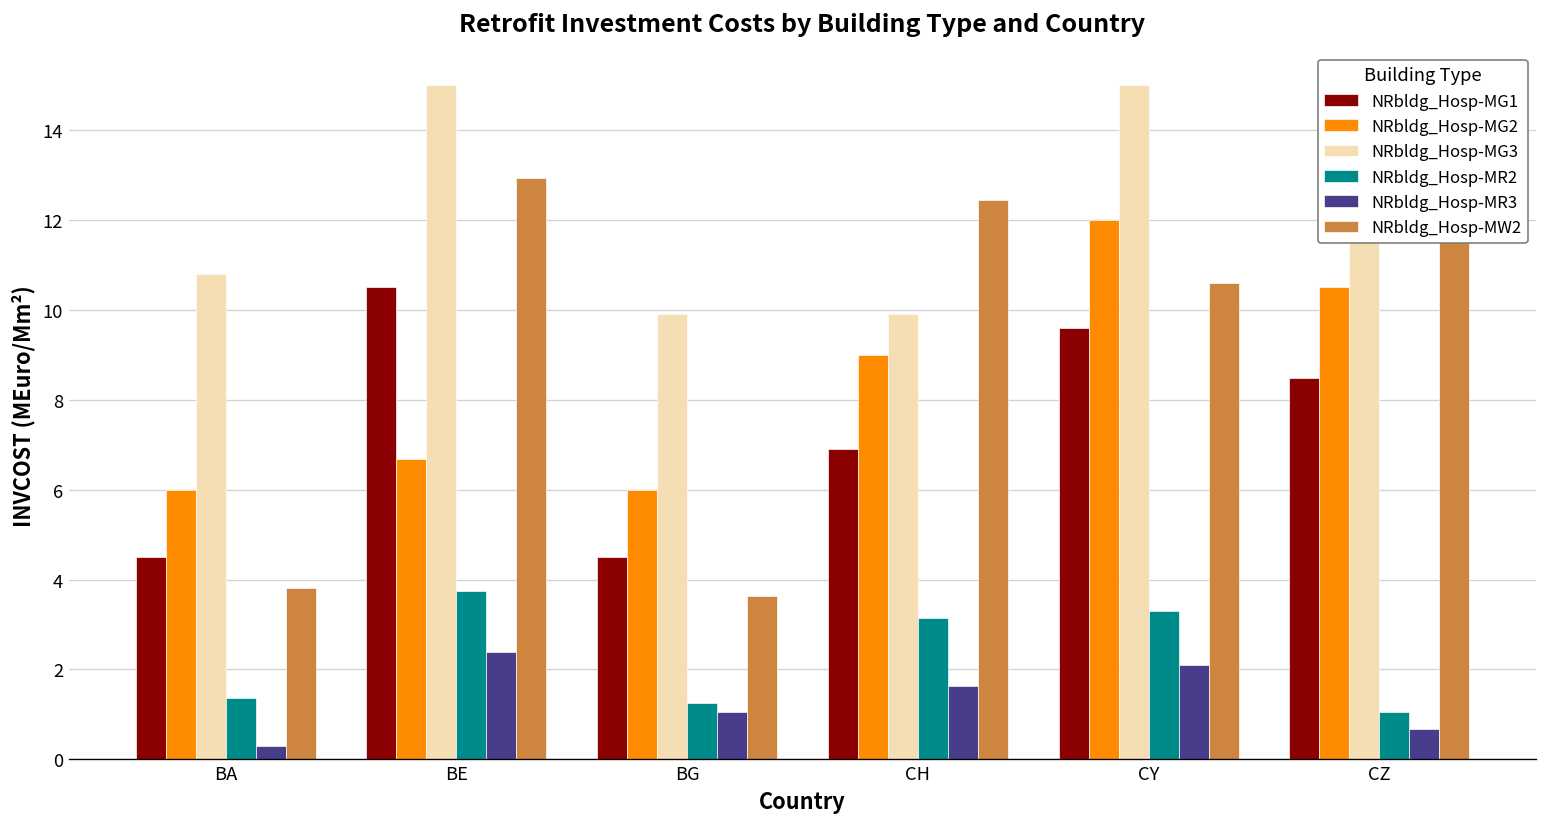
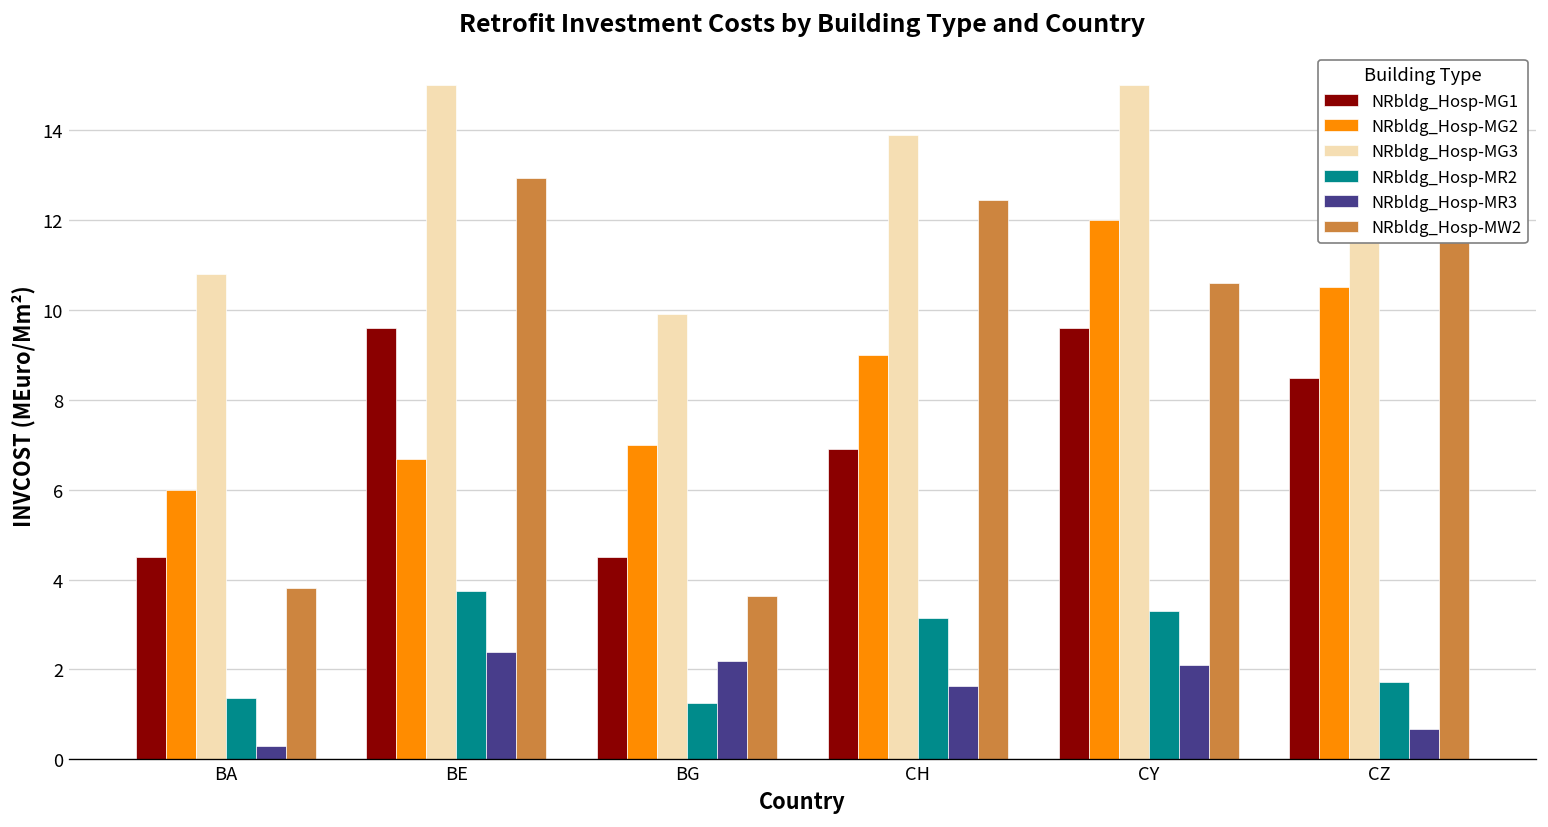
  {
    "NRbldg_Hosp-MG1": {
      "BA": 4.5,
-     "BE": 10.5,
+     "BE": 9.6,
      "BG": 4.5,
      "CH": 6.9,
      "CY": 9.6,
      "CZ": 8.5
    },
    "NRbldg_Hosp-MG2": {
      "BA": 6,
      "BE": 6.7,
-     "BG": 6,
+     "BG": 7,
      "CH": 9,
      "CY": 12,
      "CZ": 10.5
    },
    "NRbldg_Hosp-MG3": {
      "BA": 10.8,
      "BE": 15.0,
      "BG": 9.9,
-     "CH": 9.9,
+     "CH": 13.9,
      "CY": 15.0
    },
    "NRbldg_Hosp-MR2": {
      "BA": 1.4,
      "BE": 3.7,
      "BG": 1.3,
      "CH": 3.1,
      "CY": 3.3,
-     "CZ": 1.1
+     "CZ": 1.7
    },
    "NRbldg_Hosp-MR3": {
      "BA": 0.3,
      "BE": 2.4,
-     "BG": 1.0,
+     "BG": 2.2,
      "CH": 1.6,
      "CY": 2.1,
      "CZ": 0.7
    },
    "NRbldg_Hosp-MW2": {
      "BA": 3.8,
      "BE": 12.9,
      "BG": 3.6,
      "CH": 12.4,
      "CY": 10.6
    }
  }
